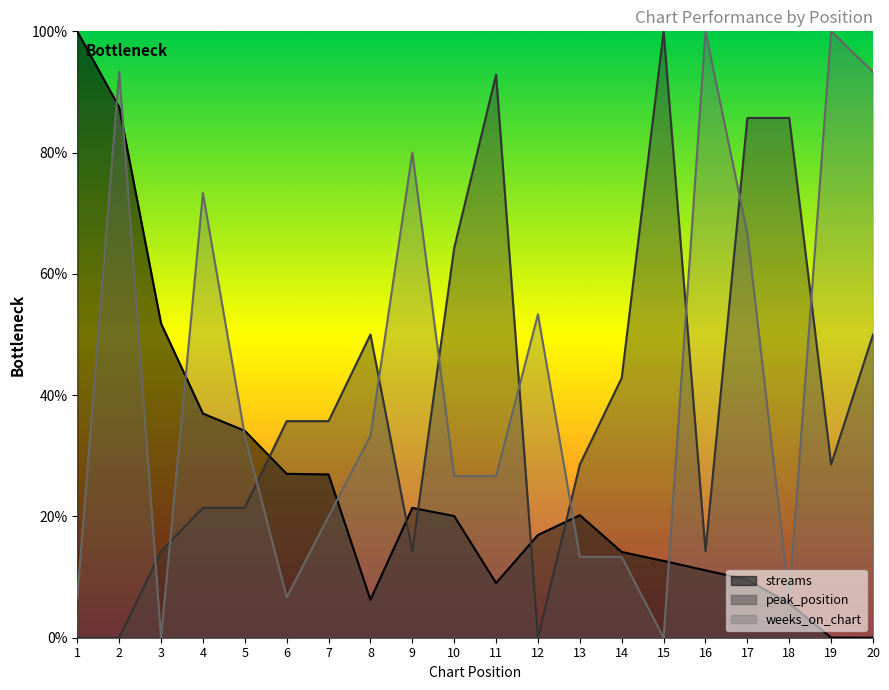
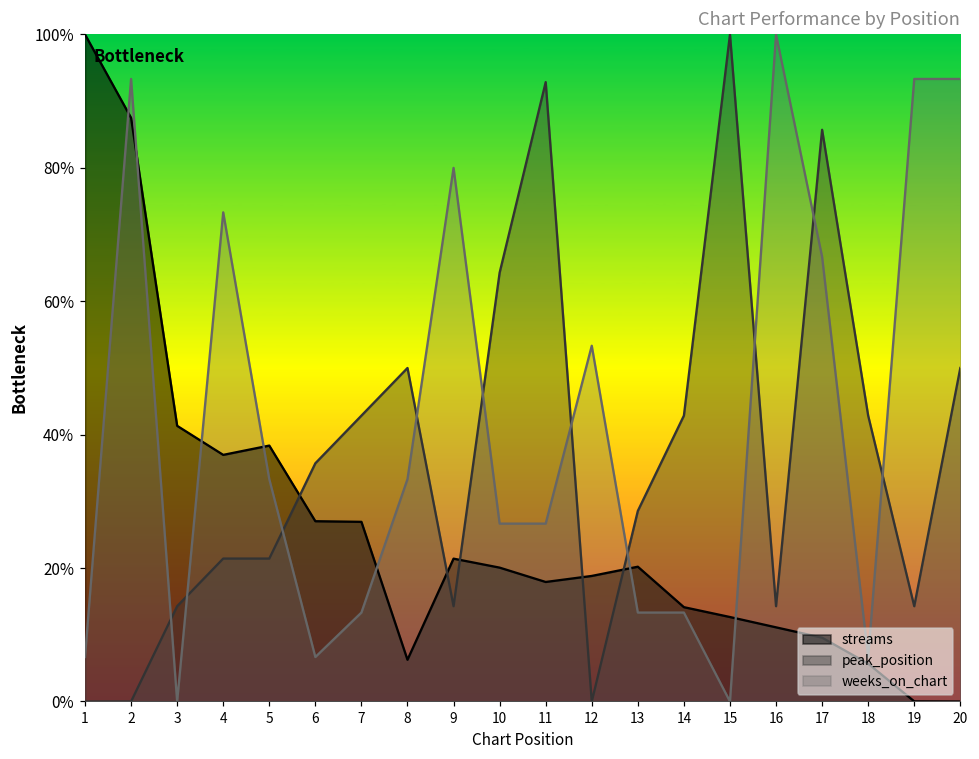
  {
    "streams": {
      "1": "100%",
      "2": "87%",
-     "3": "52%",
+     "3": "41%",
      "4": "37%",
-     "5": "34%",
+     "5": "38%",
      "6": "27%",
      "7": "27%",
      "8": "6%",
      "9": "21%",
      "10": "20%",
-     "11": "9%",
-     "12": "17%",
+     "11": "18%",
+     "12": "19%",
      "13": "20%",
      "14": "14%",
      "15": "13%",
      "16": "11%",
      "19": "0%",
      "20": "0%"
    },
    "peak_position": {
      "1": "0%",
      "2": "0%",
      "3": "14%",
      "4": "21%",
      "5": "21%",
      "6": "36%",
-     "7": "36%",
+     "7": "43%",
      "8": "50%",
      "9": "14%",
      "10": "64%",
      "11": "93%",
      "12": "0%",
      "13": "29%",
      "14": "43%",
      "15": "100%",
      "16": "14%",
      "17": "86%",
-     "18": "86%",
-     "19": "29%",
+     "18": "43%",
+     "19": "14%",
      "20": "50%"
    },
    "weeks_on_chart": {
      "1": "7%",
      "2": "93%",
      "3": "0%",
      "4": "73%",
      "5": "33%",
      "6": "7%",
-     "7": "20%",
+     "7": "13%",
      "8": "33%",
      "9": "80%",
      "10": "27%",
      "11": "27%",
      "12": "53%",
      "13": "13%",
      "14": "13%",
      "15": "0%",
      "16": "100%",
      "17": "67%",
-     "19": "100%",
+     "19": "93%",
      "20": "93%"
    }
  }
